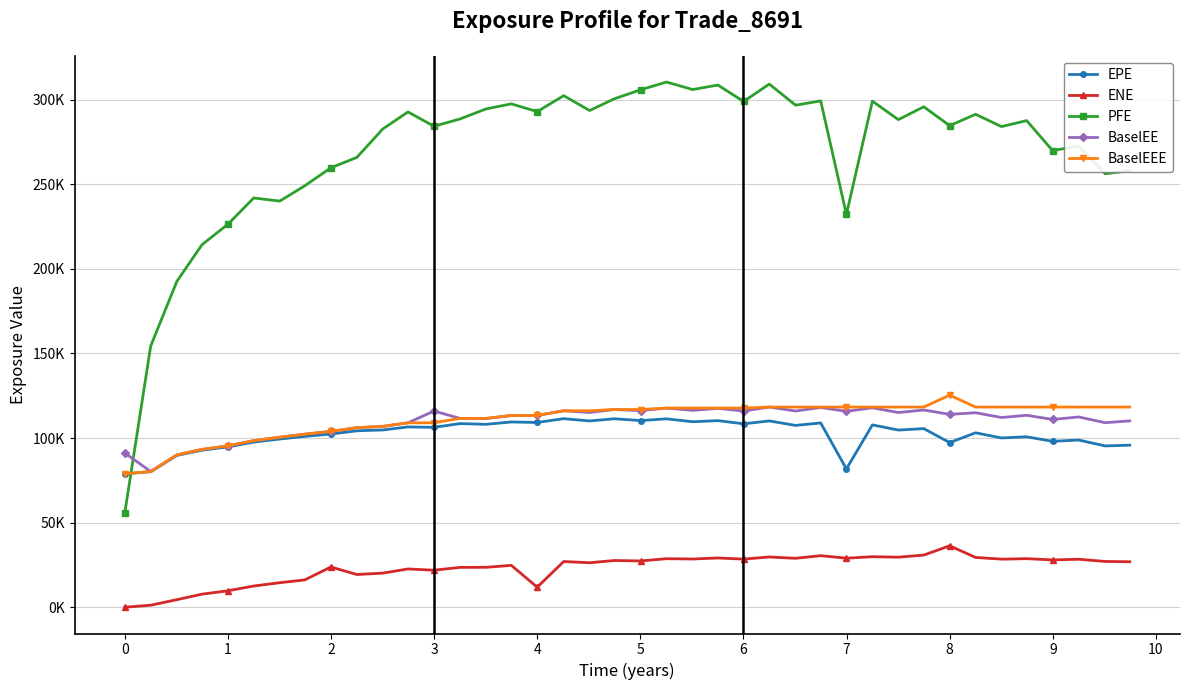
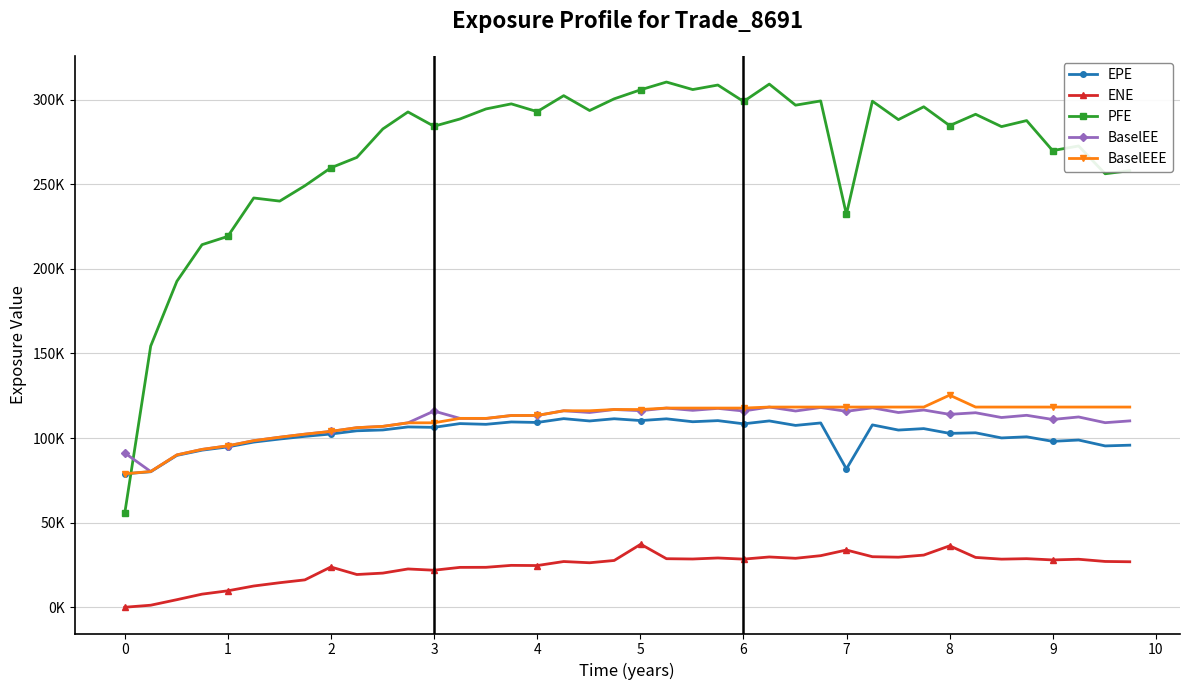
  {
    "EPE": {
      "2": 102000,
      "3": 106000,
      "4": 109000,
      "5": 110000,
      "6": 108000,
      "7": 82000,
-     "8": 97000,
+     "8": 103000,
      "9": 98000
    },
    "ENE": {
      "0": 0,
      "1": 10000,
      "2": 24000,
      "3": 22000,
-     "4": 12000,
-     "5": 27000,
+     "4": 25000,
+     "5": 37000,
      "6": 28000,
-     "7": 29000,
+     "7": 34000,
      "8": 36000,
      "9": 28000
    },
    "PFE": {
      "0": 56000,
-     "1": 226000,
+     "1": 219000,
      "2": 260000,
      "3": 284000,
      "4": 293000,
      "5": 306000,
      "6": 299000,
      "7": 232000,
      "8": 285000,
      "9": 270000
    },
    "BaselEE": {
      "0": 91000,
      "3": 116000,
      "6": 116000,
      "7": 116000,
      "8": 114000,
      "9": 111000
    },
    "BaselEEE": {
      "3": 109000,
      "6": 118000,
      "7": 118000,
      "8": 125000,
      "9": 118000
    }
  }
